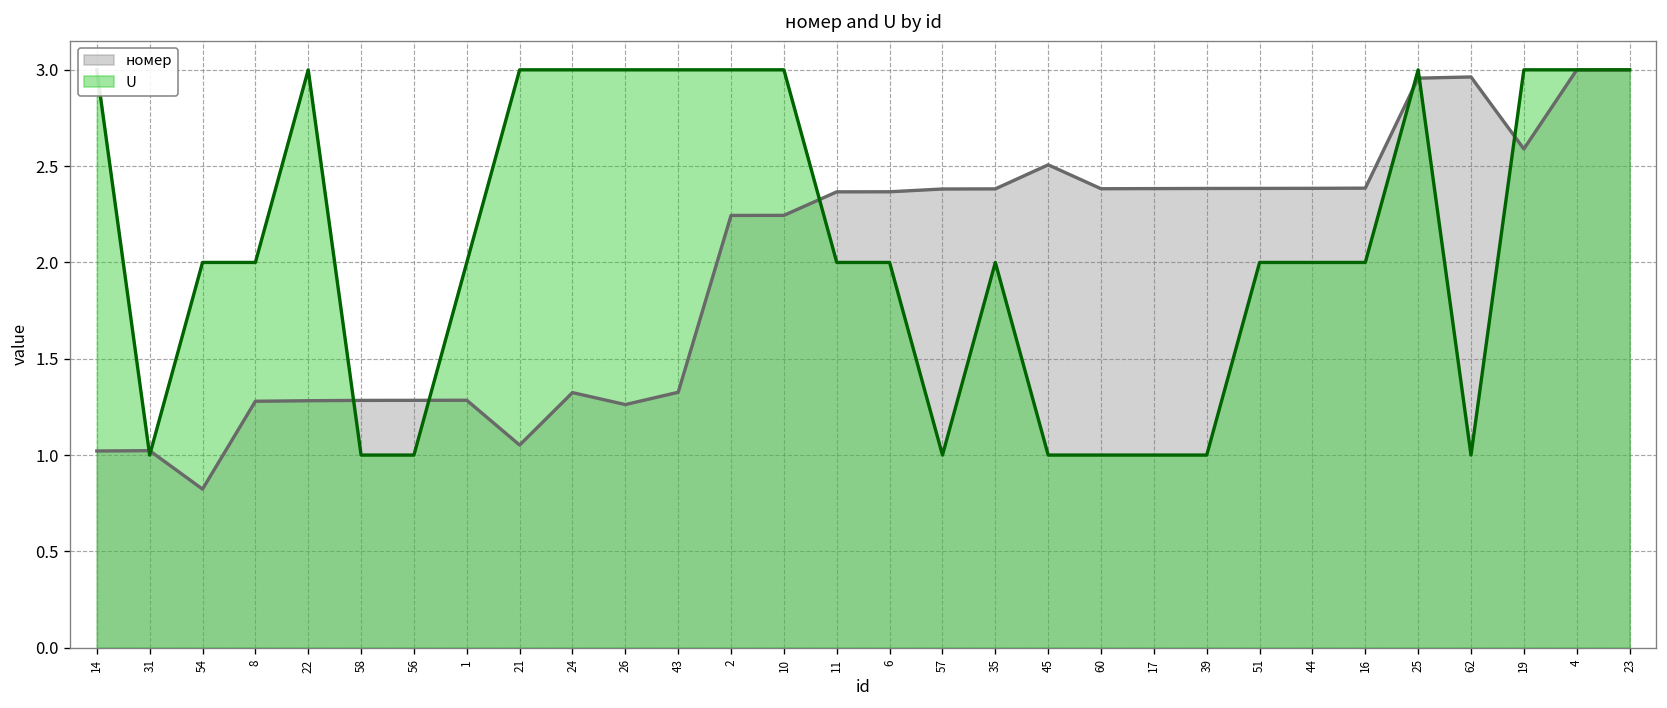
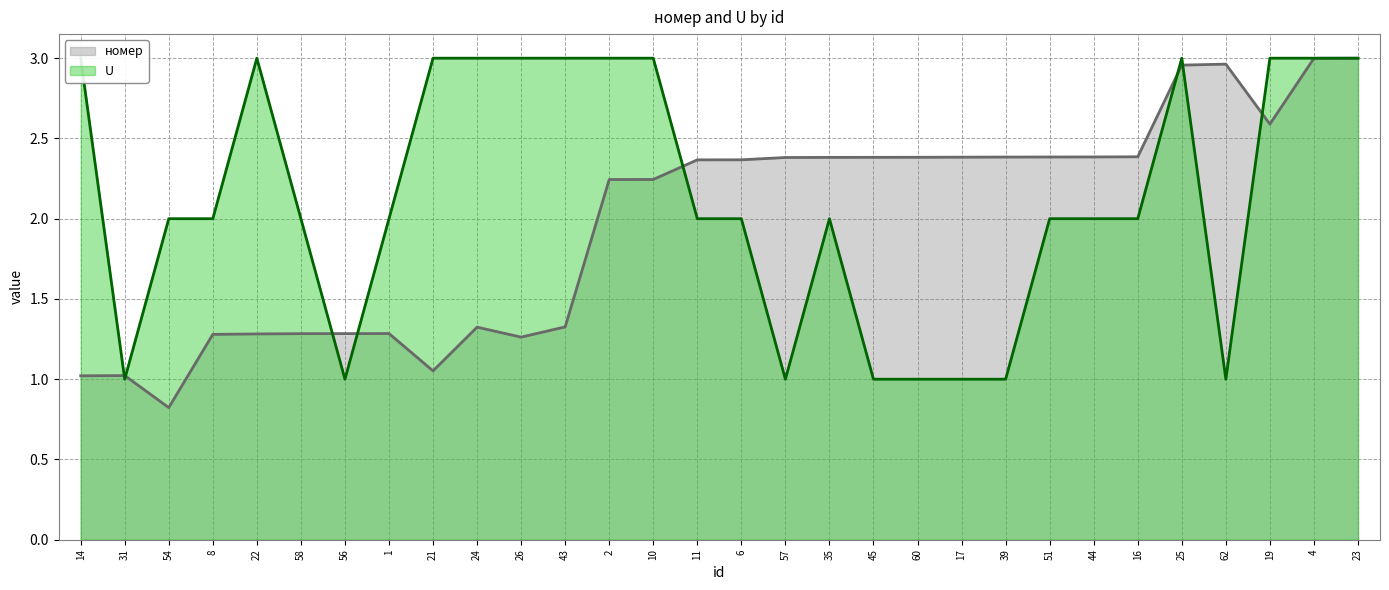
  {
    "номер": {
      "14": 1.02,
      "31": 1.02,
      "54": 0.82,
      "8": 1.28,
      "22": 1.28,
      "58": 1.28,
      "56": 1.28,
      "1": 1.28,
      "21": 1.05,
      "24": 1.32,
      "26": 1.26,
      "43": 1.33,
      "2": 2.24,
      "10": 2.24,
      "11": 2.37,
      "6": 2.37,
      "57": 2.38,
      "35": 2.38,
-     "45": 2.51,
+     "45": 2.38,
      "60": 2.38,
      "17": 2.38,
      "39": 2.38,
      "51": 2.38,
      "44": 2.38,
      "16": 2.39,
      "25": 2.96,
      "62": 2.96,
      "19": 2.59
    },
    "U": {
      "31": 1,
      "54": 2,
      "8": 2,
      "22": 3,
-     "58": 1,
+     "58": 2,
      "56": 1,
      "1": 2,
      "21": 3,
      "24": 3,
      "26": 3,
      "43": 3,
      "2": 3,
      "10": 3,
      "11": 2,
      "6": 2,
      "57": 1,
      "35": 2,
      "45": 1,
      "60": 1,
      "17": 1,
      "39": 1,
      "51": 2,
      "44": 2,
      "16": 2,
      "25": 3,
      "62": 1,
      "19": 3
    }
  }
